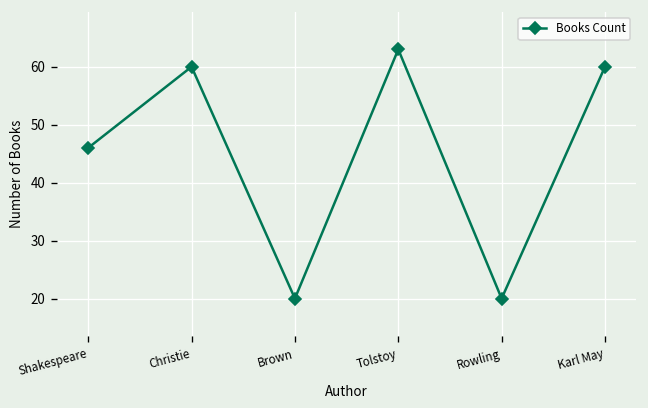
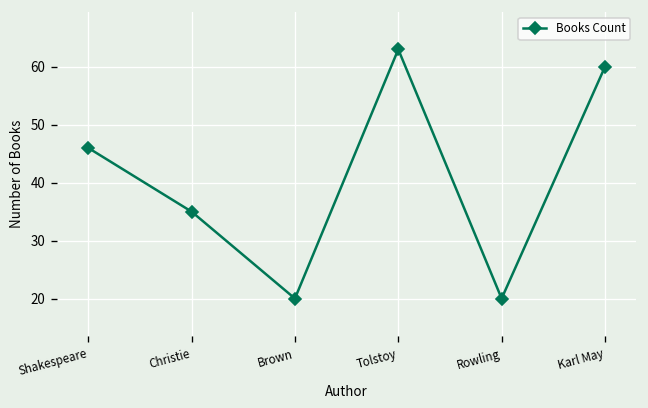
  {
    "Shakespeare": 46,
-   "Christie": 60,
+   "Christie": 35,
    "Brown": 20,
    "Tolstoy": 63,
    "Rowling": 20,
    "Karl May": 60
  }
